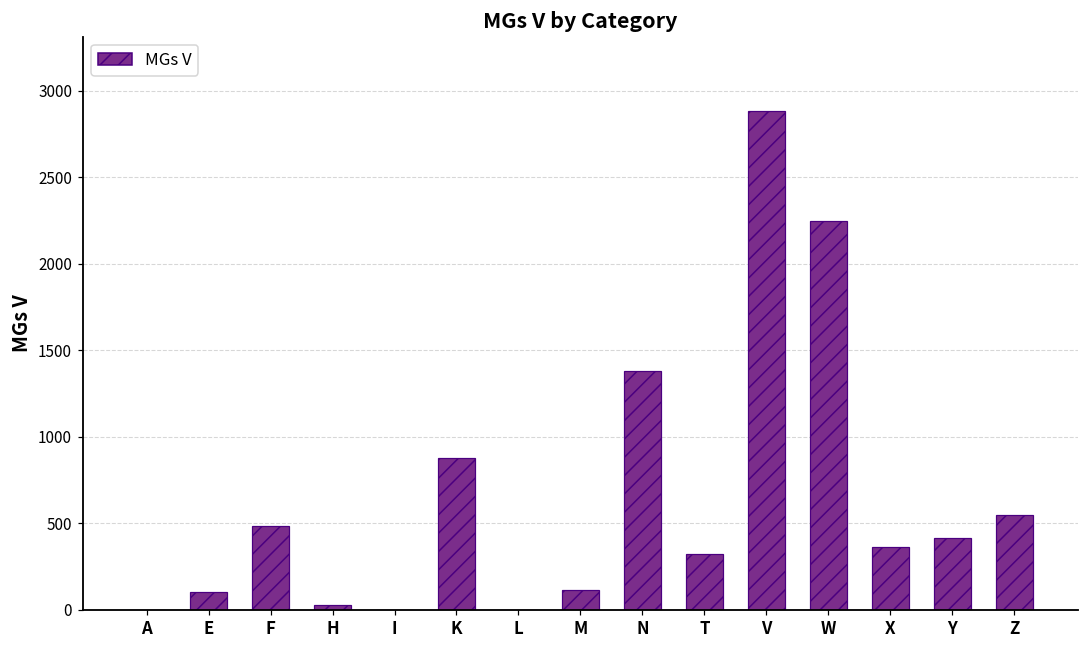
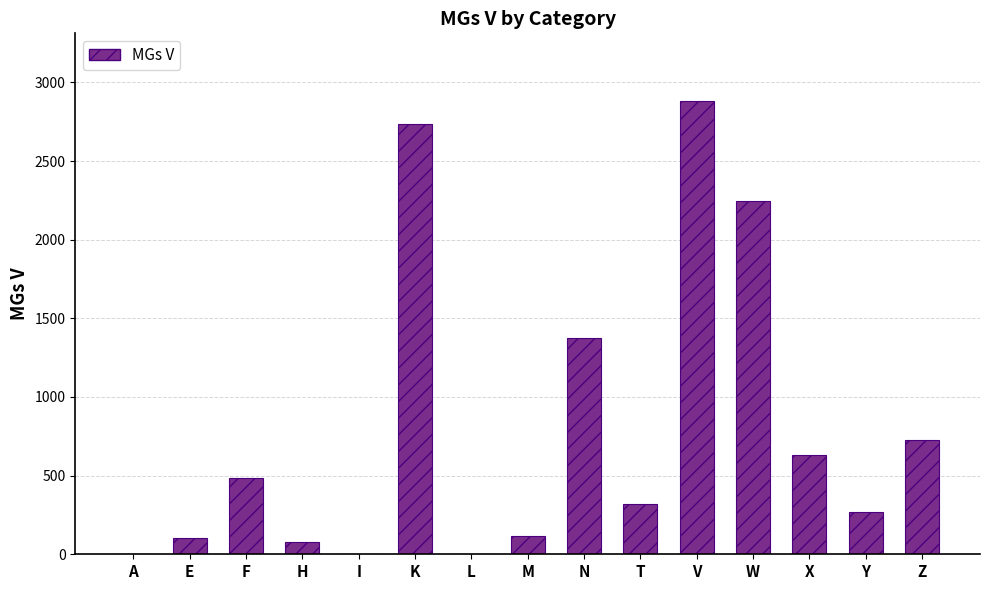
  {
    "A": 0,
    "E": 110,
    "F": 480,
-   "H": 30,
+   "H": 80,
    "I": 0,
-   "K": 870,
+   "K": 2730,
    "L": 0,
    "M": 120,
    "N": 1380,
    "T": 320,
    "V": 2880,
    "W": 2250,
-   "X": 360,
-   "Y": 410,
-   "Z": 550
+   "X": 630,
+   "Y": 270,
+   "Z": 730
  }
